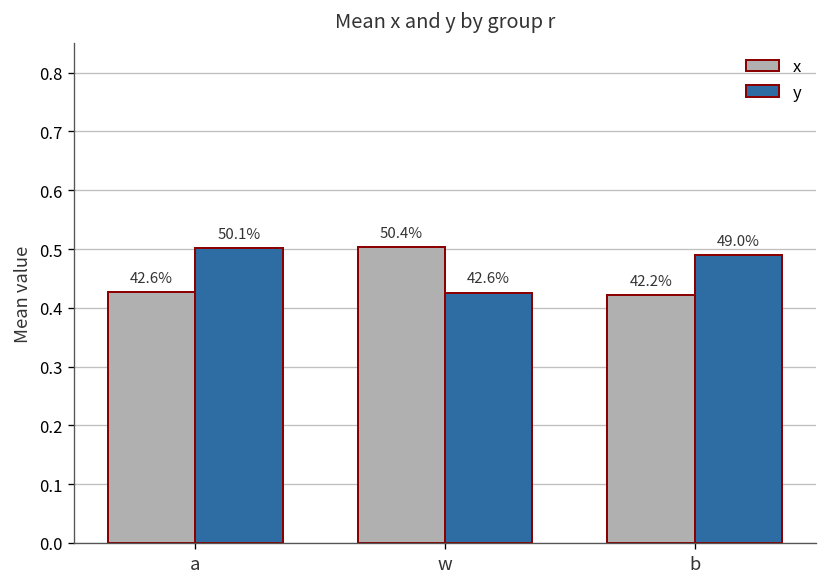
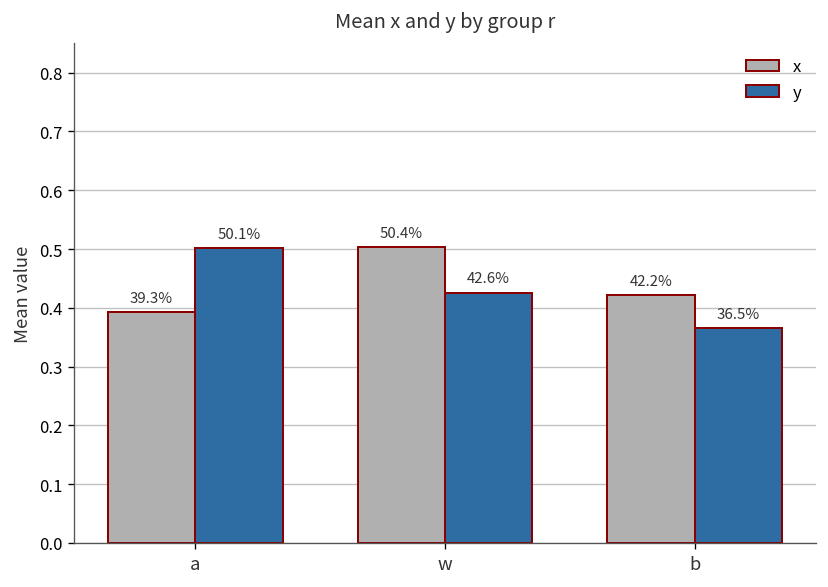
  {
    "x": {
-     "a": "42.6%",
+     "a": "39.3%",
      "w": "50.4%",
      "b": "42.2%"
    },
    "y": {
      "a": "50.1%",
      "w": "42.6%",
-     "b": "49.0%"
+     "b": "36.5%"
    }
  }
